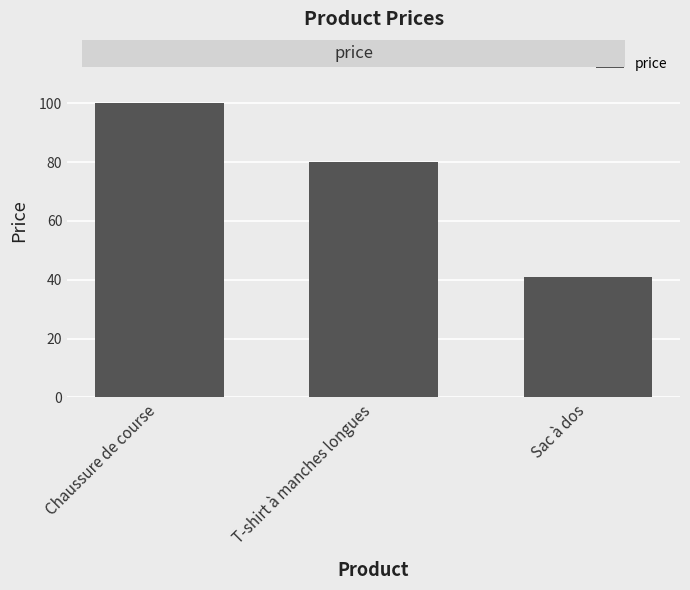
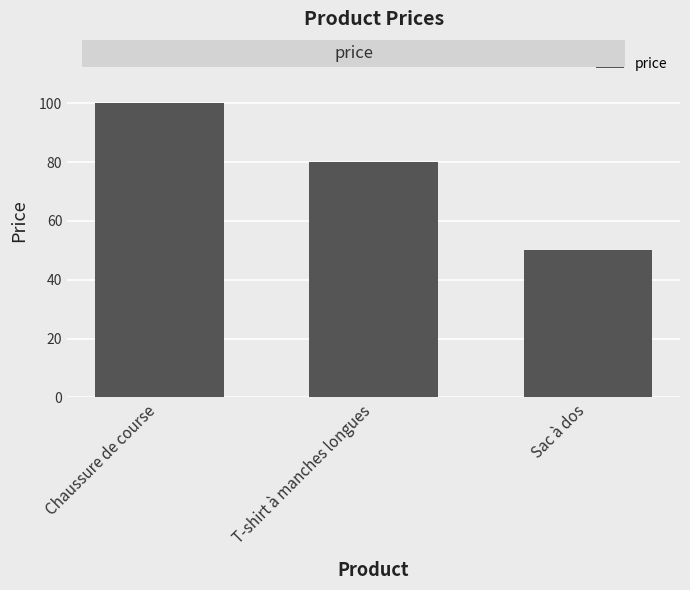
  {
    "Chaussure de course": 100,
    "T-shirt à manches longues": 80,
-   "Sac à dos": 41
+   "Sac à dos": 50
  }
